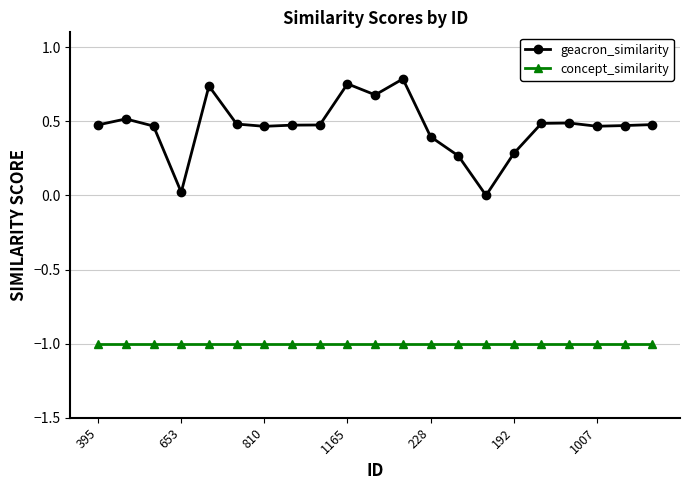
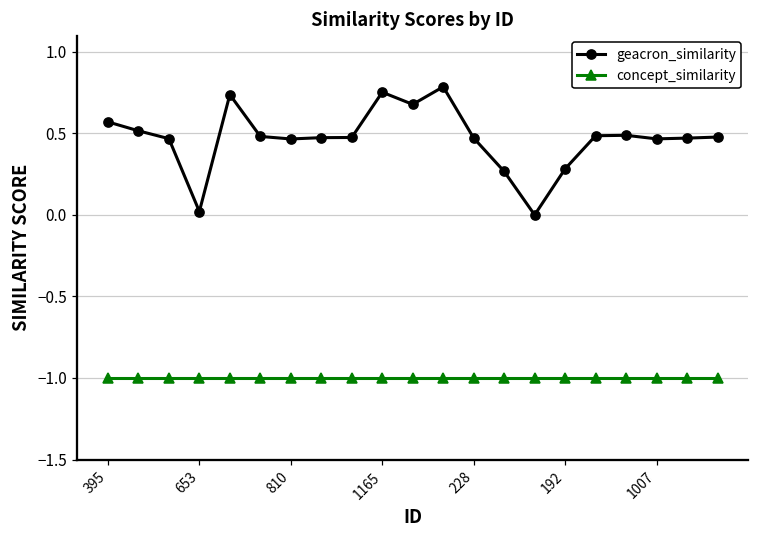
  {
    "geacron_similarity": {
-     "395": 0.48,
+     "395": 0.57,
      "653": 0.02,
      "810": 0.47,
      "1165": 0.75,
-     "228": 0.40,
+     "228": 0.47,
      "192": 0.28,
      "1007": 0.47
    },
    "concept_similarity": {
      "395": -1.00,
      "653": -1.00,
      "810": -1.00,
      "1165": -1.00,
      "228": -1.00,
      "192": -1.00,
      "1007": -1.00
    }
  }
